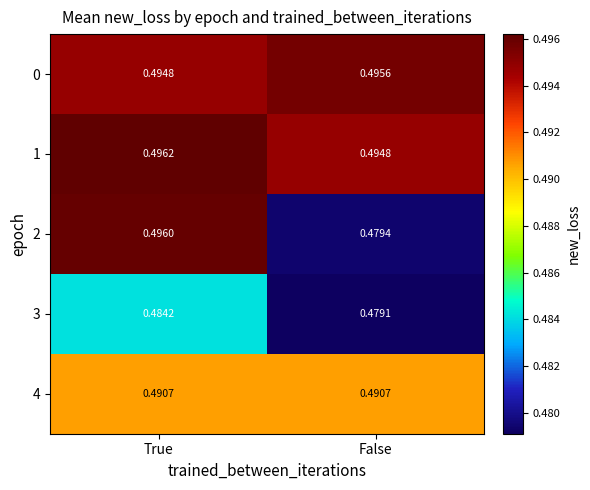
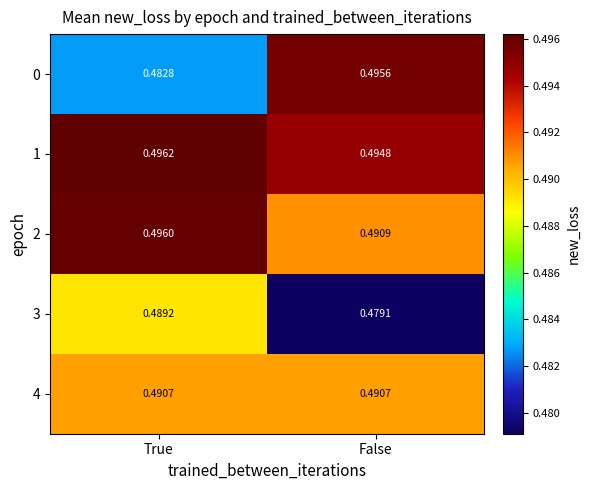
  {
    "0": {
-     "True": 0.4948,
+     "True": 0.4828,
      "False": 0.4956
    },
    "1": {
      "True": 0.4962,
      "False": 0.4948
    },
    "2": {
      "True": 0.4960,
-     "False": 0.4794
+     "False": 0.4909
    },
    "3": {
-     "True": 0.4842,
+     "True": 0.4892,
      "False": 0.4791
    },
    "4": {
      "True": 0.4907,
      "False": 0.4907
    }
  }
